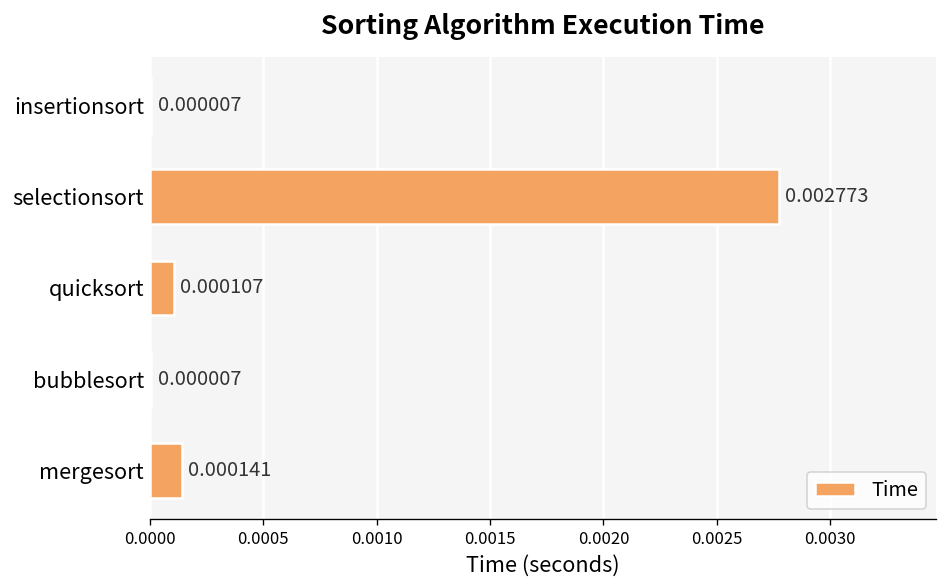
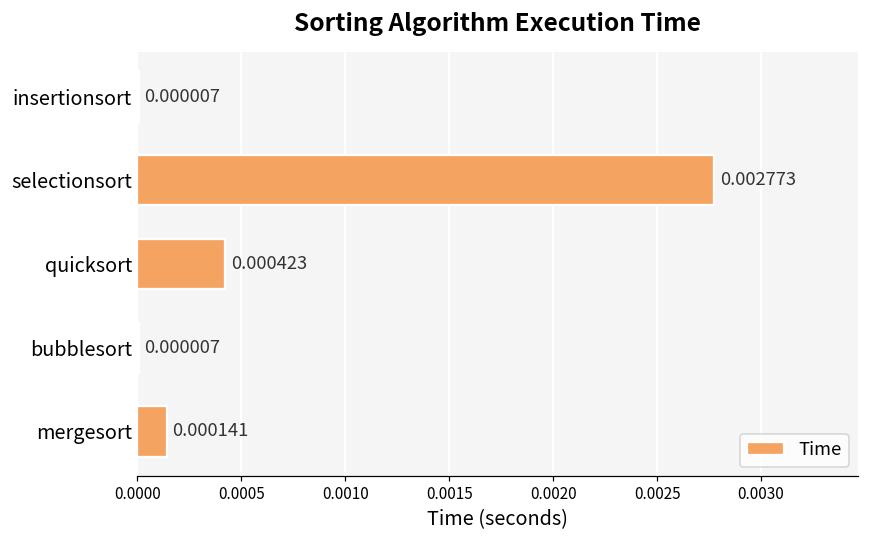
  {
    "insertionsort": 0.000007,
    "selectionsort": 0.002773,
-   "quicksort": 0.000107,
+   "quicksort": 0.000423,
    "bubblesort": 0.000007,
    "mergesort": 0.000141
  }
